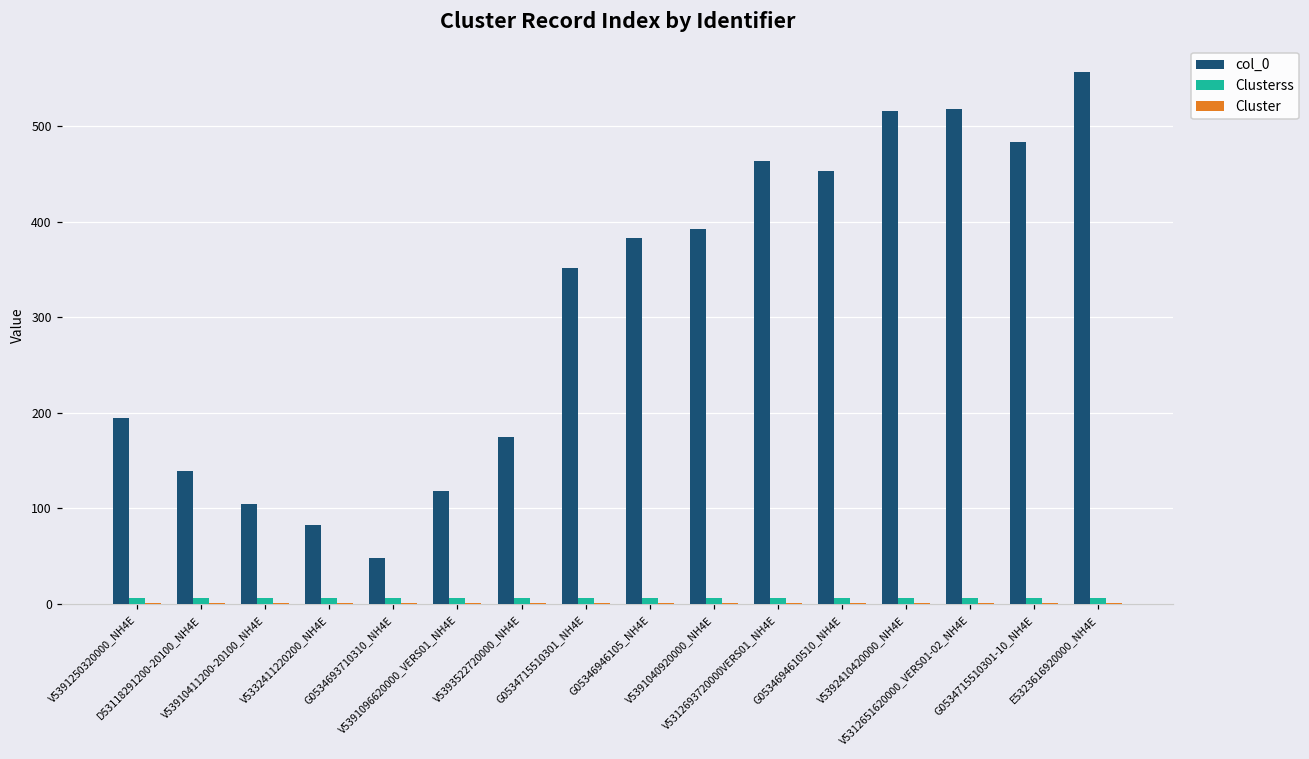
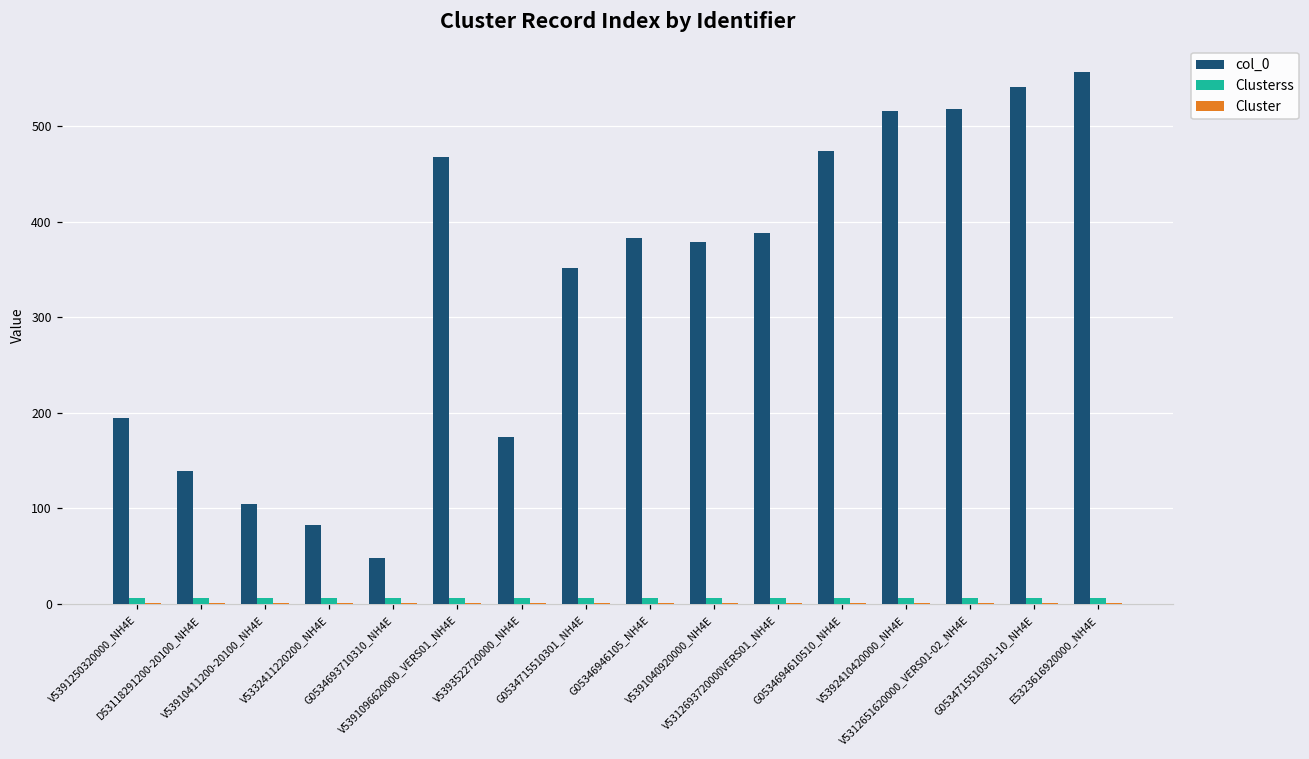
  {
    "col_0": {
      "V5391250320000_NH4E": 190,
      "D53118291200-20100_NH4E": 140,
      "V53910411200-20100_NH4E": 100,
      "V5332411220200_NH4E": 80,
      "G0534693710310_NH4E": 50,
-     "V5391096620000_VERS01_NH4E": 120,
+     "V5391096620000_VERS01_NH4E": 470,
      "V5393522720000_NH4E": 180,
      "G0534715510301_NH4E": 350,
      "G05346946105_NH4E": 380,
-     "V5391040920000_NH4E": 390,
-     "V5312693720000VERS01_NH4E": 460,
-     "G0534694610510_NH4E": 450,
+     "V5391040920000_NH4E": 380,
+     "V5312693720000VERS01_NH4E": 390,
+     "G0534694610510_NH4E": 470,
      "V5392410420000_NH4E": 520,
      "V5312651620000_VERS01-02_NH4E": 520,
-     "G0534715510301-10_NH4E": 480,
+     "G0534715510301-10_NH4E": 540,
      "E5323616920000_NH4E": 560
    },
    "Clusterss": {
      "V5391250320000_NH4E": 10,
      "D53118291200-20100_NH4E": 10,
      "V53910411200-20100_NH4E": 10,
      "V5332411220200_NH4E": 10,
      "G0534693710310_NH4E": 10,
      "V5391096620000_VERS01_NH4E": 10,
      "V5393522720000_NH4E": 10,
      "G0534715510301_NH4E": 10,
      "G05346946105_NH4E": 10,
      "V5391040920000_NH4E": 10,
      "V5312693720000VERS01_NH4E": 10,
      "G0534694610510_NH4E": 10,
      "V5392410420000_NH4E": 10,
      "V5312651620000_VERS01-02_NH4E": 10,
      "G0534715510301-10_NH4E": 10,
      "E5323616920000_NH4E": 10
    }
  }
